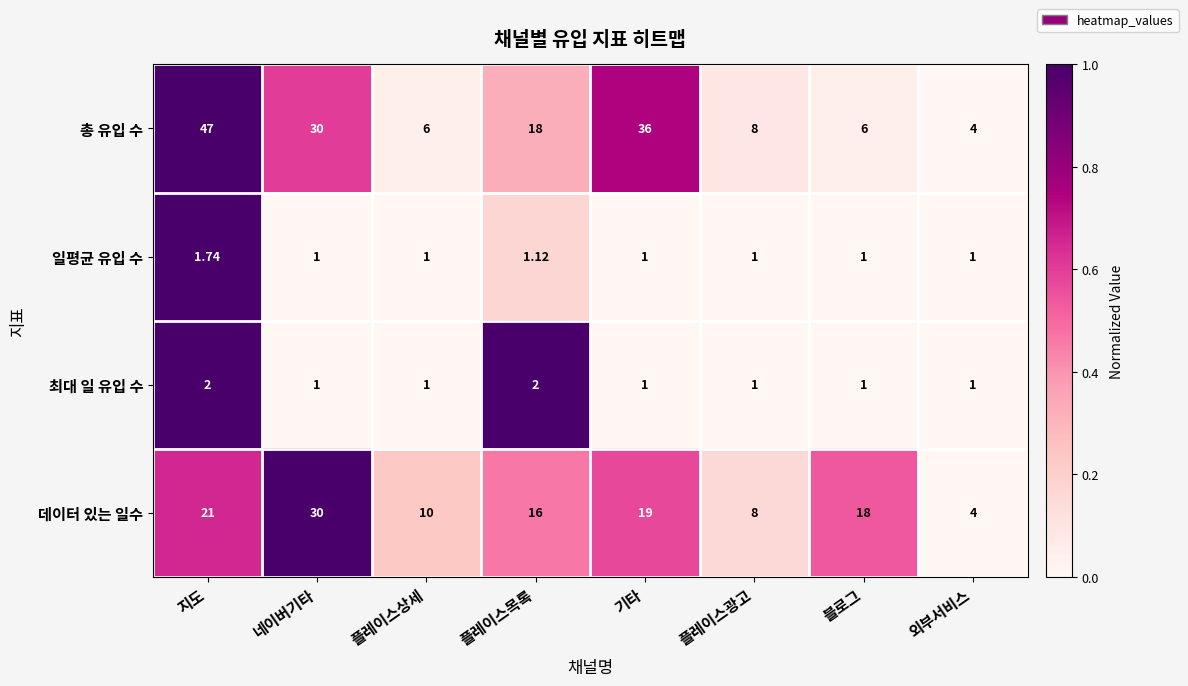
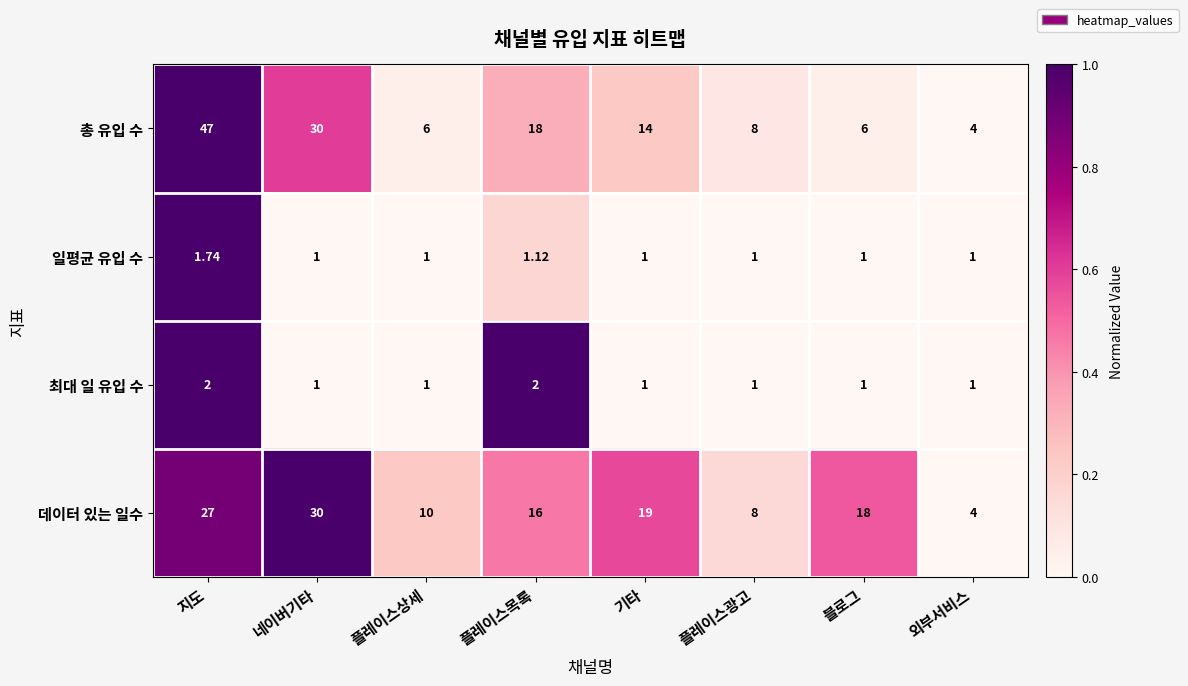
  {
    "총 유입 수": {
      "지도": 47,
      "네이버기타": 30,
      "플레이스상세": 6,
      "플레이스목록": 18,
-     "기타": 36,
+     "기타": 14,
      "플레이스광고": 8,
      "블로그": 6,
      "외부서비스": 4
    },
    "일평균 유입 수": {
      "지도": 1.74,
      "네이버기타": 1,
      "플레이스상세": 1,
      "플레이스목록": 1.12,
      "기타": 1,
      "플레이스광고": 1,
      "블로그": 1,
      "외부서비스": 1
    },
    "최대 일 유입 수": {
      "지도": 2,
      "네이버기타": 1,
      "플레이스상세": 1,
      "플레이스목록": 2,
      "기타": 1,
      "플레이스광고": 1,
      "블로그": 1,
      "외부서비스": 1
    },
    "데이터 있는 일수": {
-     "지도": 21,
+     "지도": 27,
      "네이버기타": 30,
      "플레이스상세": 10,
      "플레이스목록": 16,
      "기타": 19,
      "플레이스광고": 8,
      "블로그": 18,
      "외부서비스": 4
    }
  }
